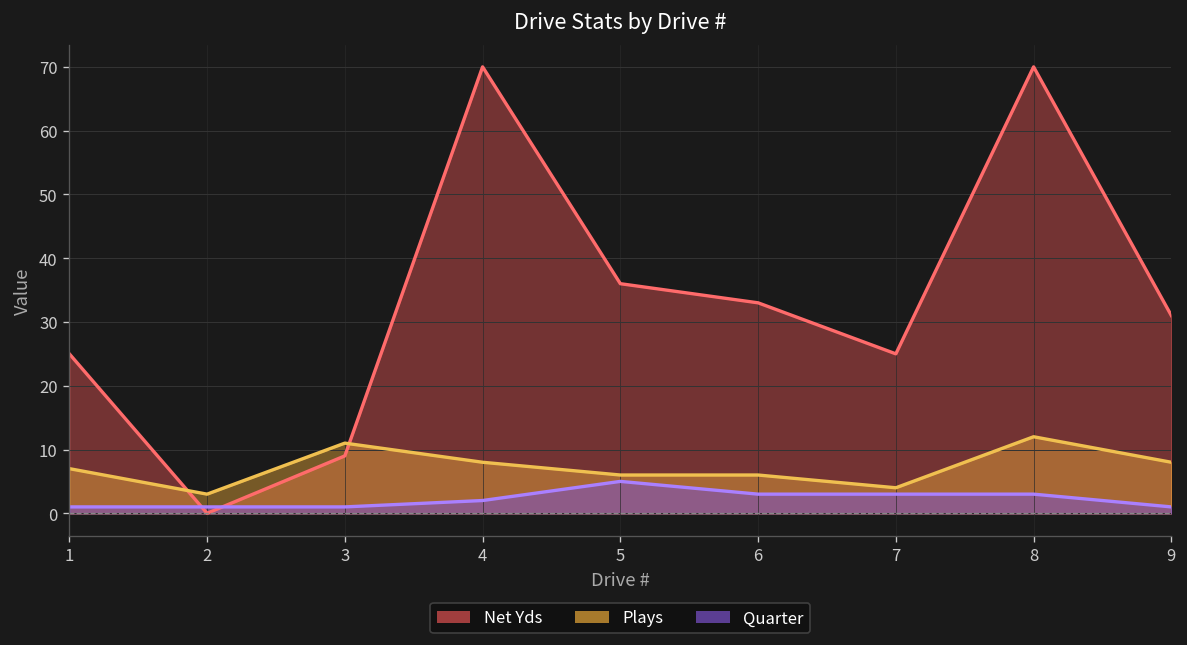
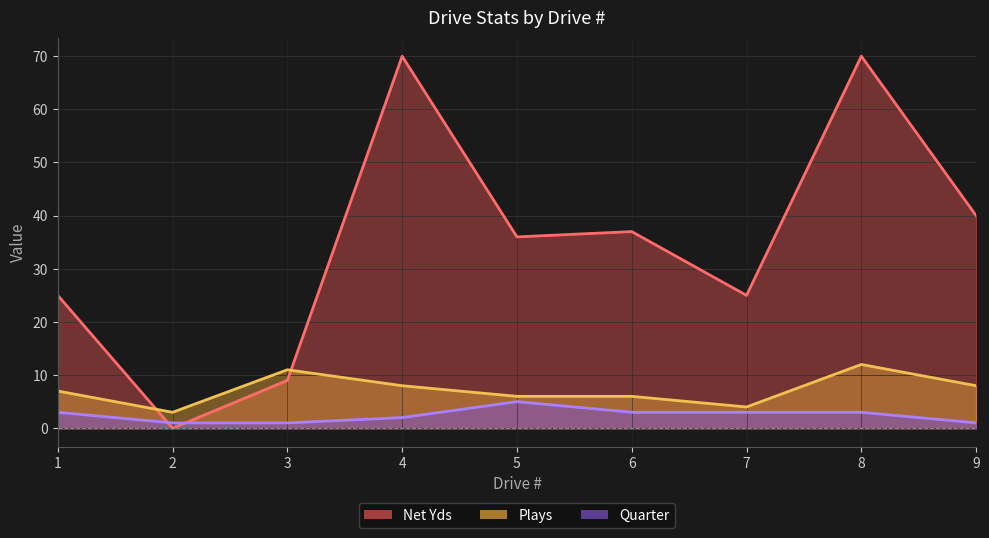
  {
    "Net Yds": {
      "1": 25,
      "2": 0,
      "3": 9,
      "4": 70,
      "5": 36,
-     "6": 33,
+     "6": 37,
      "7": 25,
      "8": 70,
-     "9": 31
+     "9": 40
    },
    "Plays": {
      "1": 7,
      "2": 3,
      "3": 11,
      "4": 8,
      "5": 6,
      "6": 6,
      "7": 4,
      "8": 12,
      "9": 8
    },
    "Quarter": {
-     "1": 1,
+     "1": 3,
      "2": 1,
      "3": 1,
      "4": 2,
      "5": 5,
      "6": 3,
      "7": 3,
      "8": 3,
      "9": 1
    }
  }
